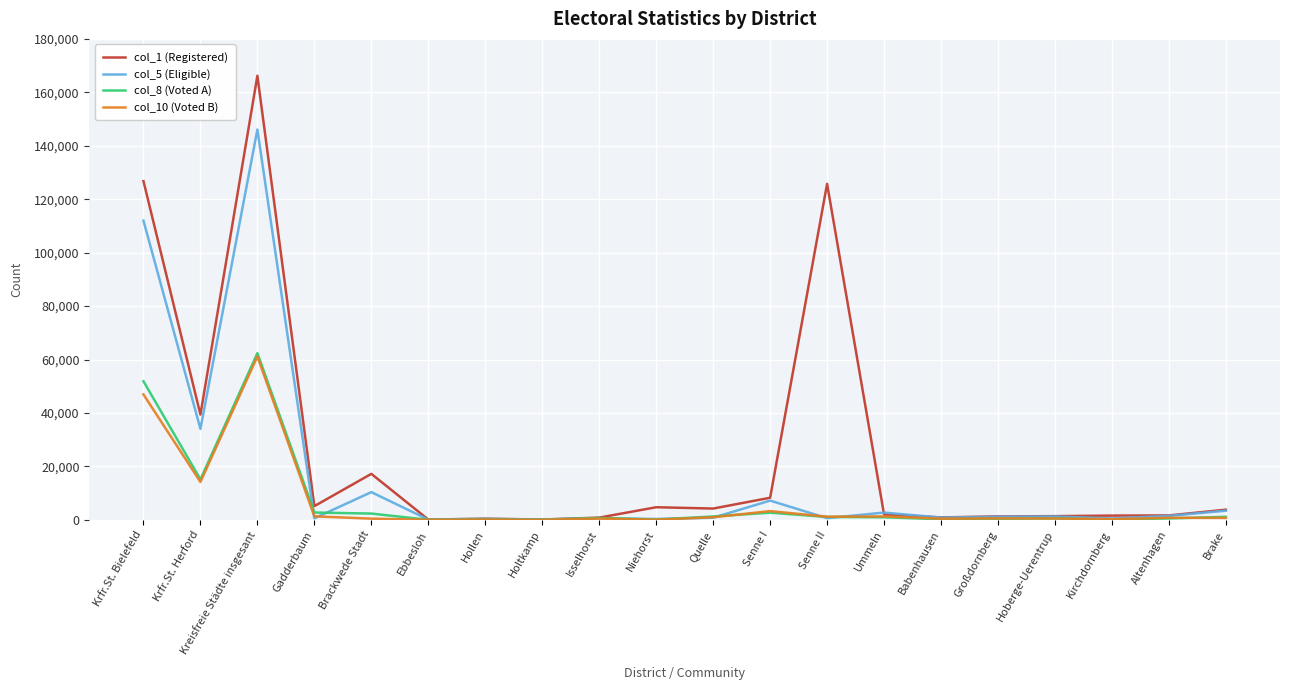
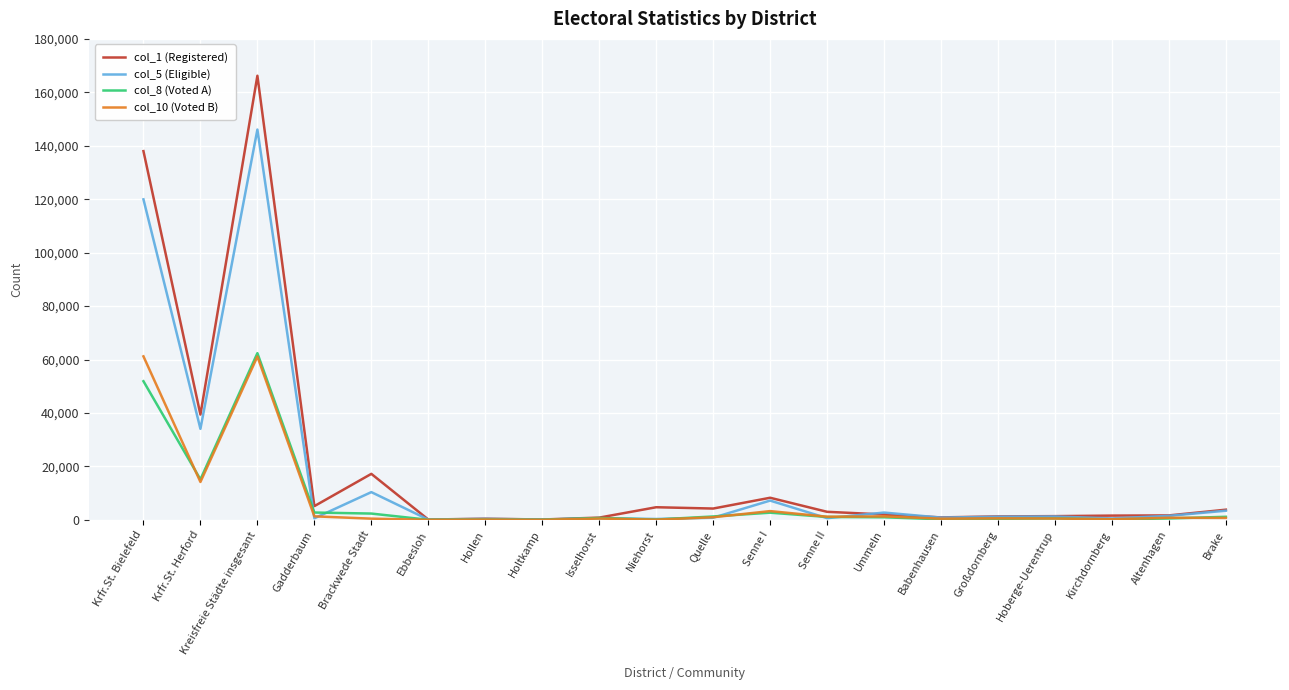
  {
    "col_1 (Registered)": {
-     "Krfr.St. Bielefeld": "127,000",
+     "Krfr.St. Bielefeld": "138,000",
      "Krfr.St. Herford": "39,000",
      "Kreisfreie Städte insgesant": "166,000",
      "Gadderbaum": "5,000",
      "Brackwede Stadt": "17,000",
      "Niehorst": "5,000",
      "Quelle": "4,000",
      "Senne I": "8,000",
-     "Senne II": "126,000",
+     "Senne II": "3,000",
      "Kirchdornberg": "2,000"
    },
    "col_5 (Eligible)": {
-     "Krfr.St. Bielefeld": "112,000",
+     "Krfr.St. Bielefeld": "120,000",
      "Krfr.St. Herford": "34,000",
      "Kreisfreie Städte insgesant": "146,000",
      "Brackwede Stadt": "10,000",
      "Senne I": "7,000"
    },
    "col_8 (Voted A)": {
      "Krfr.St. Bielefeld": "52,000",
      "Krfr.St. Herford": "15,000",
      "Kreisfreie Städte insgesant": "62,000",
      "Gadderbaum": "3,000",
      "Brackwede Stadt": "2,000"
    },
    "col_10 (Voted B)": {
-     "Krfr.St. Bielefeld": "47,000",
+     "Krfr.St. Bielefeld": "61,000",
      "Krfr.St. Herford": "14,000",
      "Kreisfreie Städte insgesant": "61,000",
      "Brackwede Stadt": "0"
    }
  }
